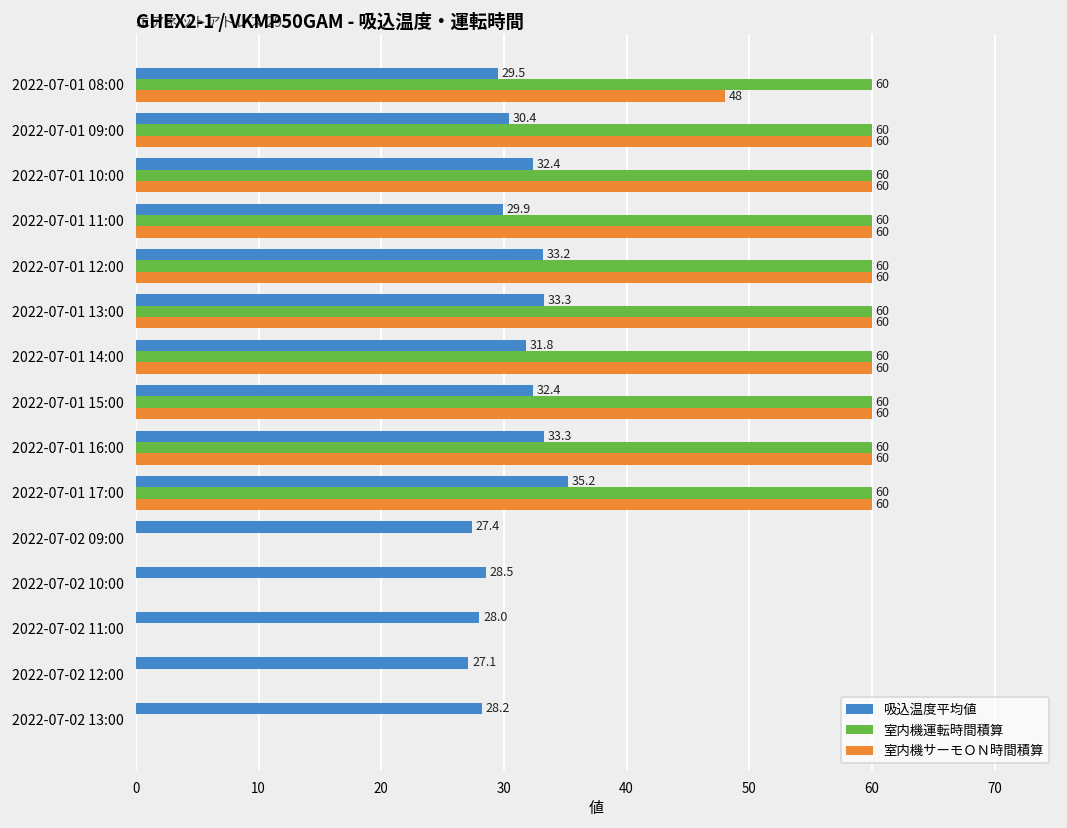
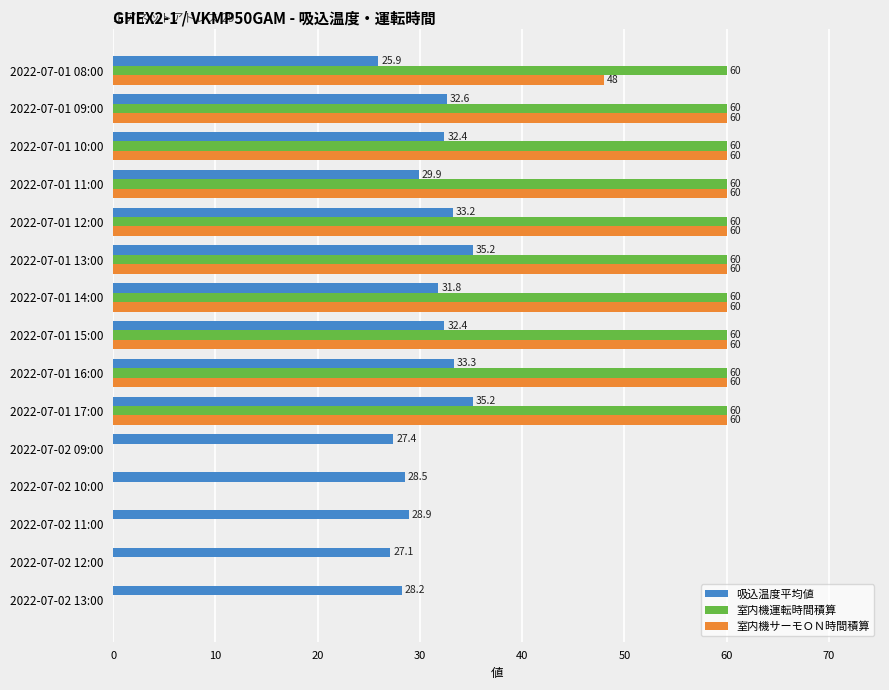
  {
    "吸込温度平均値": {
-     "2022-07-01 08:00": 29.5,
-     "2022-07-01 09:00": 30.4,
+     "2022-07-01 08:00": 25.9,
+     "2022-07-01 09:00": 32.6,
      "2022-07-01 10:00": 32.4,
      "2022-07-01 11:00": 29.9,
      "2022-07-01 12:00": 33.2,
-     "2022-07-01 13:00": 33.3,
+     "2022-07-01 13:00": 35.2,
      "2022-07-01 14:00": 31.8,
      "2022-07-01 15:00": 32.4,
      "2022-07-01 16:00": 33.3,
      "2022-07-01 17:00": 35.2,
      "2022-07-02 09:00": 27.4,
      "2022-07-02 10:00": 28.5,
-     "2022-07-02 11:00": 28.0,
+     "2022-07-02 11:00": 28.9,
      "2022-07-02 12:00": 27.1,
      "2022-07-02 13:00": 28.2
    },
    "室内機運転時間積算": {
      "2022-07-01 08:00": 60,
      "2022-07-01 09:00": 60,
      "2022-07-01 10:00": 60,
      "2022-07-01 11:00": 60,
      "2022-07-01 12:00": 60,
      "2022-07-01 13:00": 60,
      "2022-07-01 14:00": 60,
      "2022-07-01 15:00": 60,
      "2022-07-01 16:00": 60,
      "2022-07-01 17:00": 60
    },
    "室内機サーモＯＮ時間積算": {
      "2022-07-01 08:00": 48,
      "2022-07-01 09:00": 60,
      "2022-07-01 10:00": 60,
      "2022-07-01 11:00": 60,
      "2022-07-01 12:00": 60,
      "2022-07-01 13:00": 60,
      "2022-07-01 14:00": 60,
      "2022-07-01 15:00": 60,
      "2022-07-01 16:00": 60,
      "2022-07-01 17:00": 60
    }
  }
